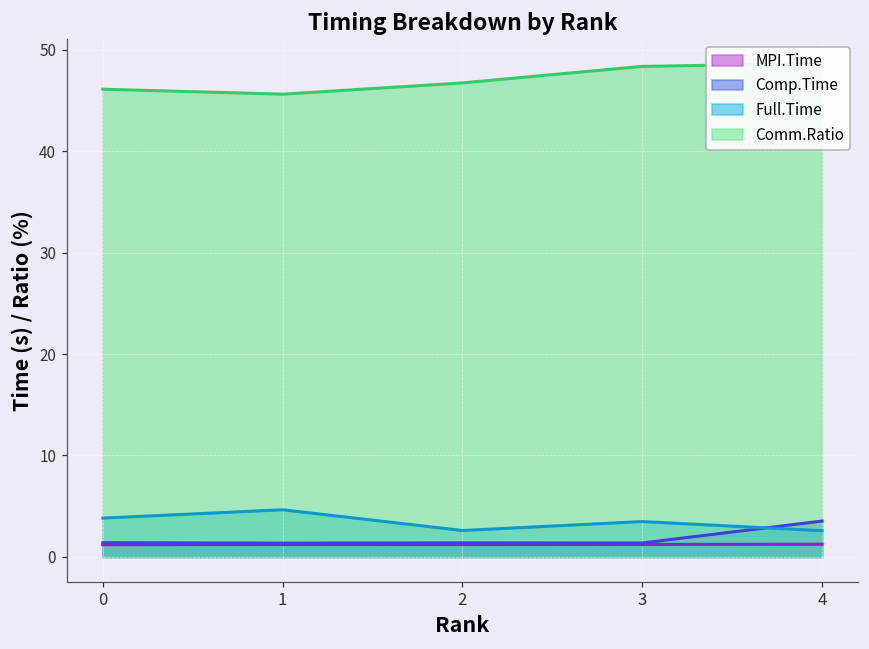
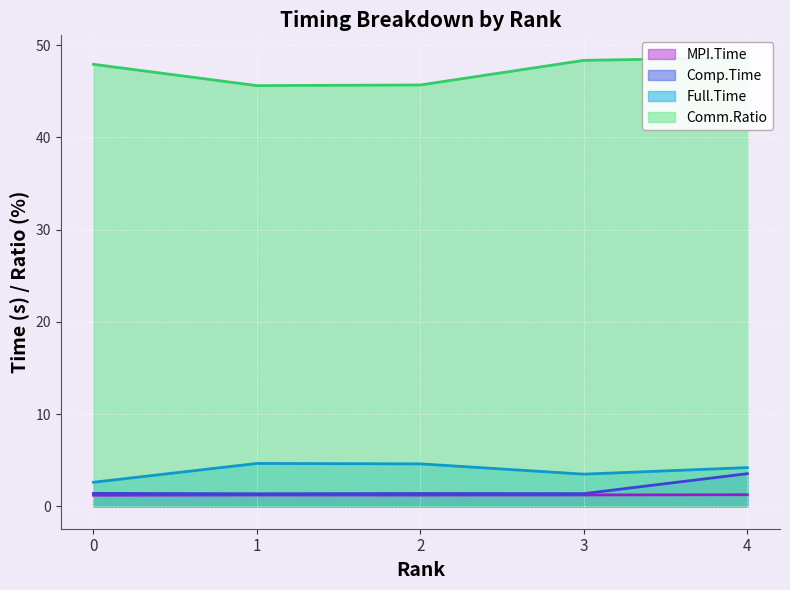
  {
    "MPI.Time": {
      "4": 1
    },
    "Comp.Time": {
      "4": 4
    },
    "Full.Time": {
-     "0": 4,
+     "0": 3,
      "1": 5,
-     "2": 3,
+     "2": 5,
      "3": 3,
-     "4": 3
+     "4": 4
    },
    "Comm.Ratio": {
-     "0": 46,
+     "0": 48,
      "1": 46,
-     "2": 47,
+     "2": 46,
      "3": 48
    }
  }
